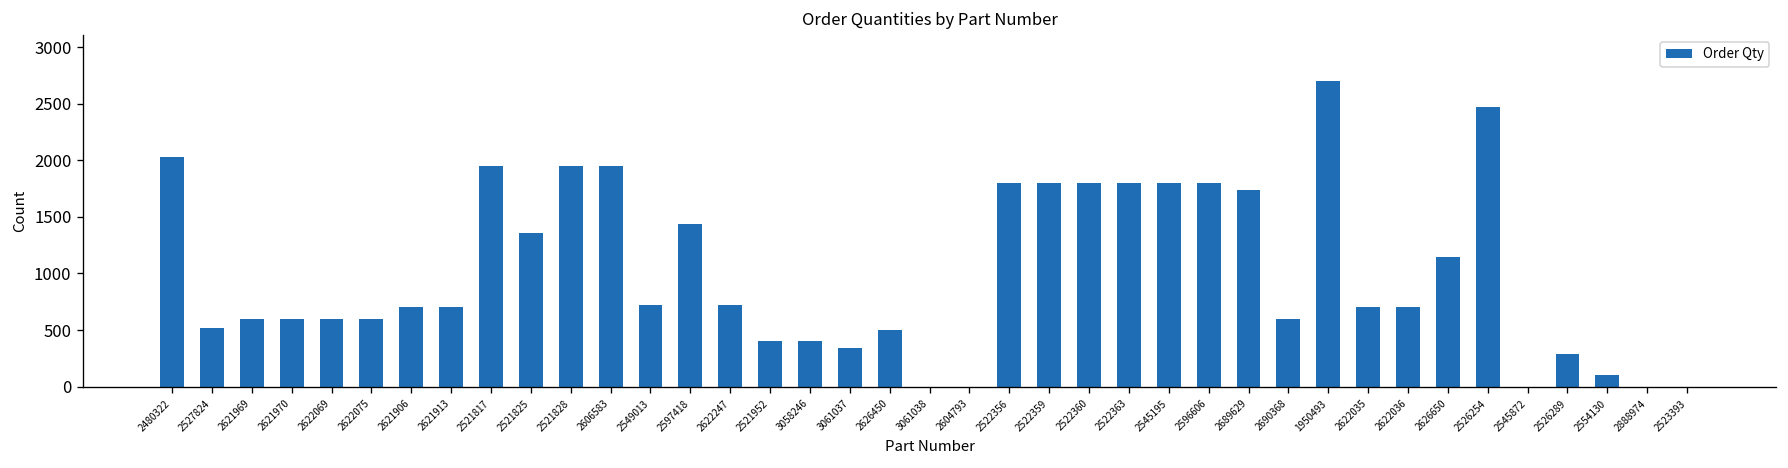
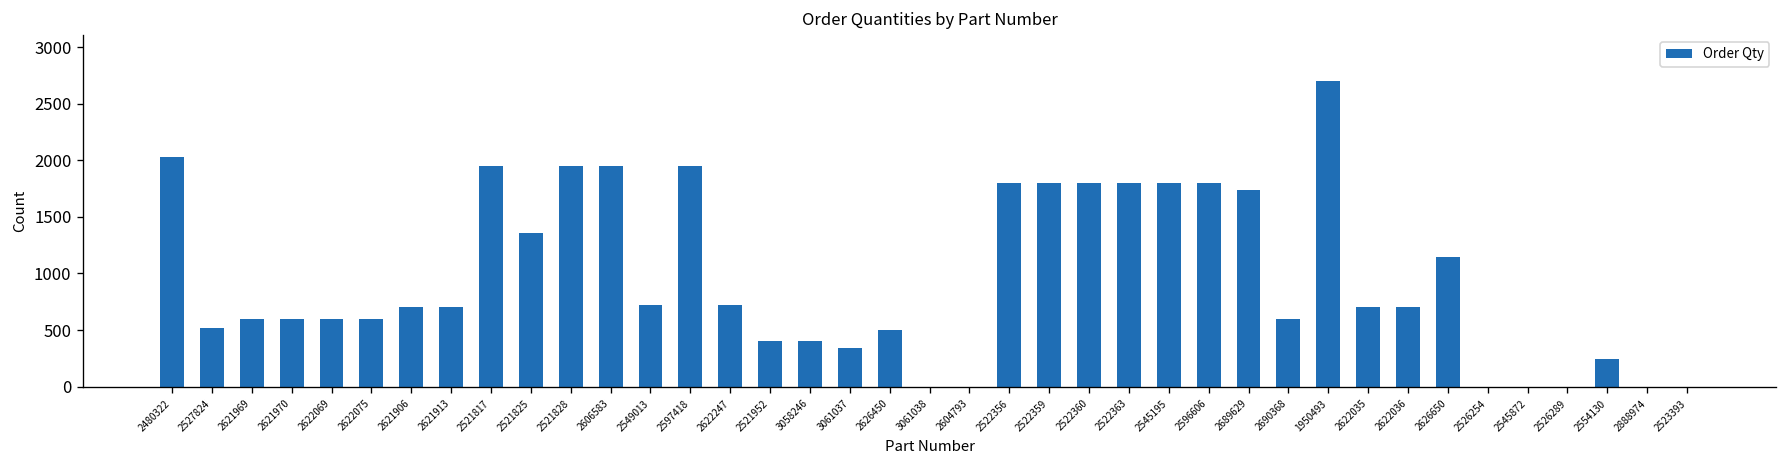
  {
    "2480322": 2000,
    "2527824": 500,
    "2621969": 600,
    "2621970": 600,
    "2622069": 600,
    "2622075": 600,
    "2621906": 700,
    "2621913": 700,
    "2521817": 2000,
    "2521825": 1400,
    "2521828": 2000,
    "2606583": 2000,
    "2549013": 700,
-   "2597418": 1400,
+   "2597418": 2000,
    "2622247": 700,
    "2521952": 400,
    "3058246": 400,
    "3061037": 300,
    "2626450": 500,
    "3061038": 0,
    "2604793": 0,
    "2522356": 1800,
    "2522359": 1800,
    "2522360": 1800,
    "2522363": 1800,
    "2545195": 1800,
    "2596606": 1800,
    "2689629": 1700,
    "2690368": 600,
    "1950493": 2700,
    "2622035": 700,
    "2622036": 700,
    "2626650": 1100,
-   "2526254": 2500,
+   "2526254": 0,
    "2545872": 0,
-   "2526289": 300,
-   "2554130": 100,
+   "2526289": 0,
+   "2554130": 200,
    "2888974": 0,
    "2523393": 0
  }
